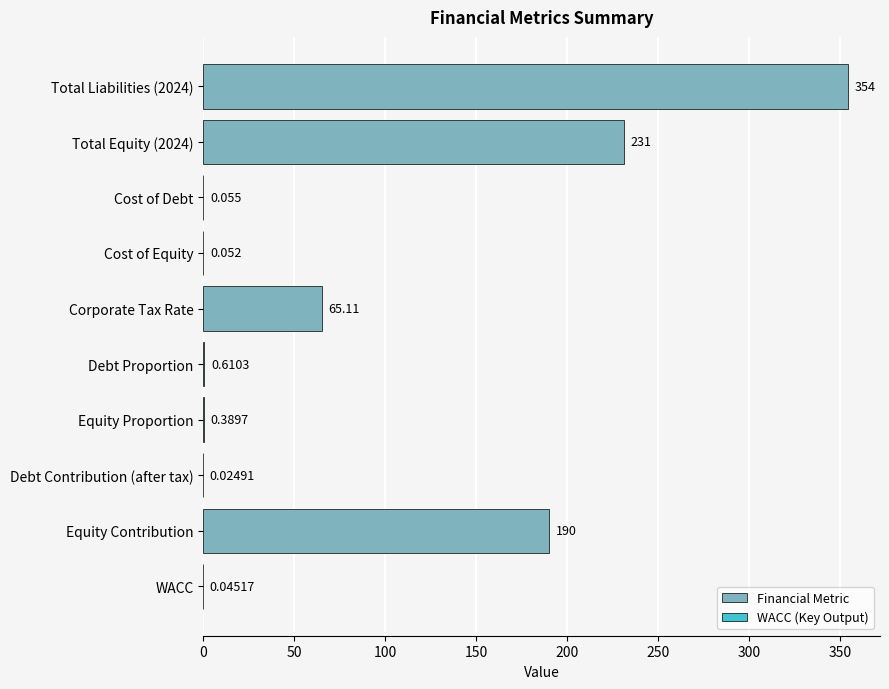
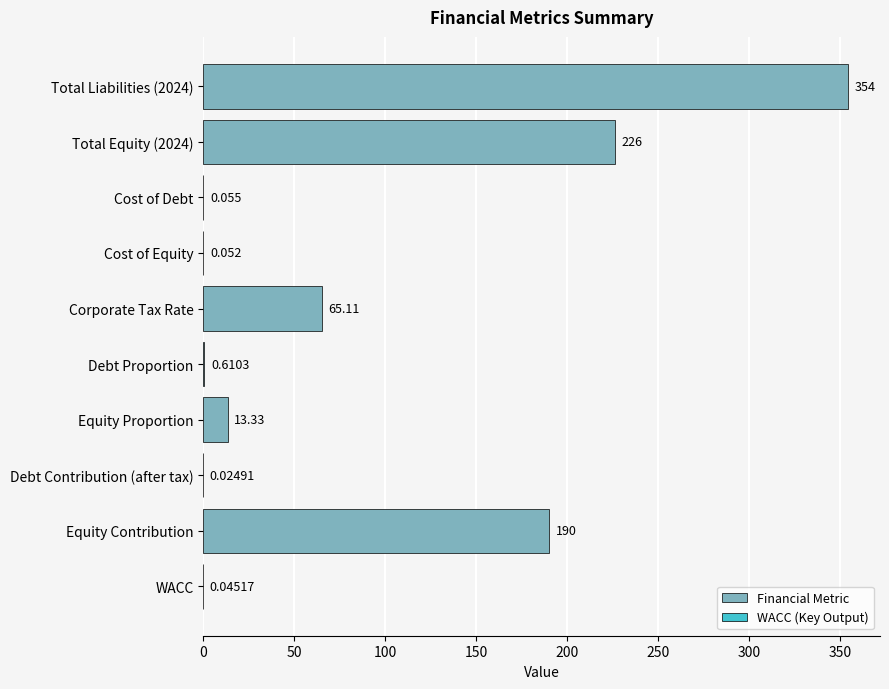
  {
    "Total Liabilities (2024)": 354,
-   "Total Equity (2024)": 231,
+   "Total Equity (2024)": 226,
    "Cost of Debt": 0.055,
    "Cost of Equity": 0.052,
    "Corporate Tax Rate": 65.11,
    "Debt Proportion": 0.6103,
-   "Equity Proportion": 0.3897,
+   "Equity Proportion": 13.33,
    "Debt Contribution (after tax)": 0.02491,
    "Equity Contribution": 190,
    "WACC": 0.04517
  }
